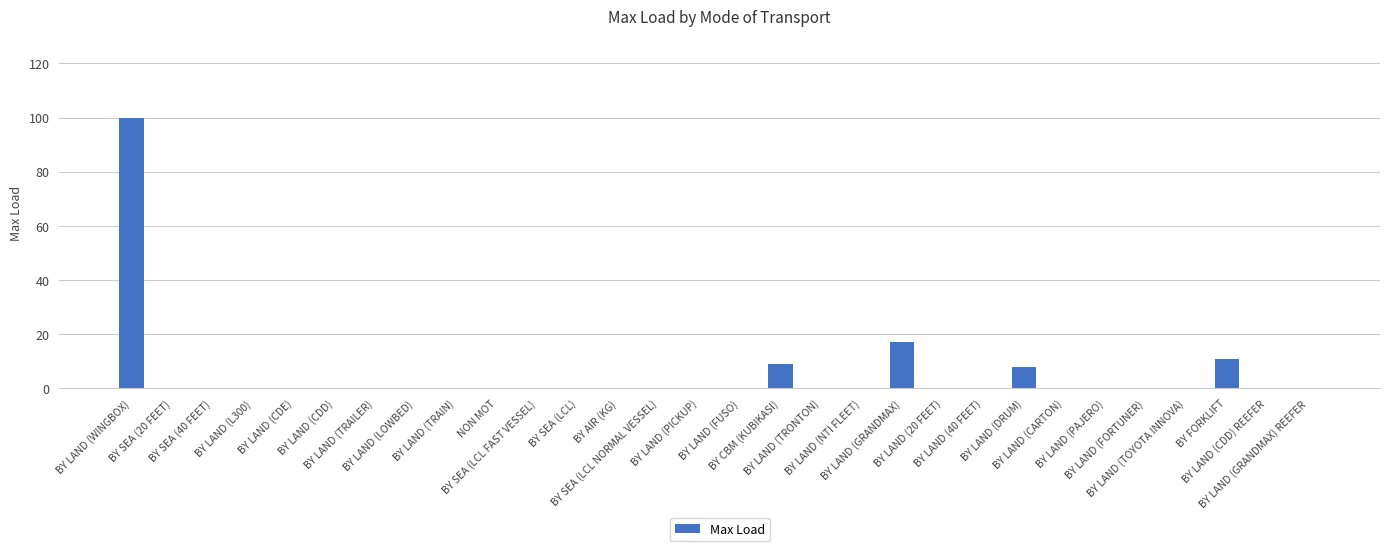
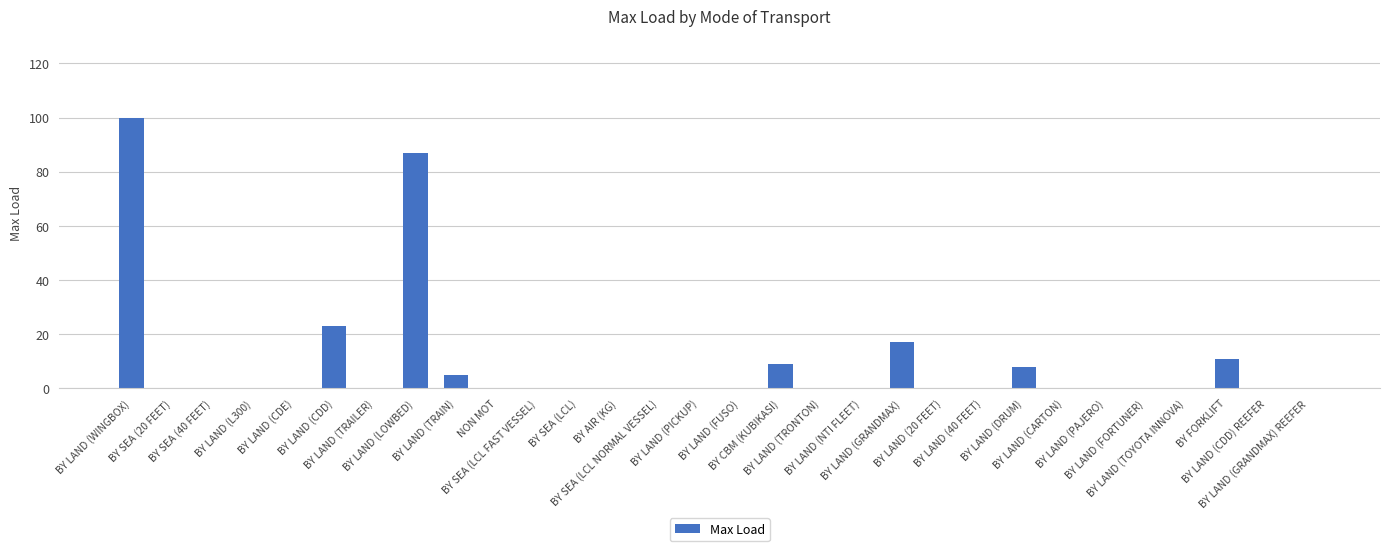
  {
    "BY LAND (WINGBOX)": 100,
    "BY SEA (20 FEET)": 0,
    "BY SEA (40 FEET)": 0,
    "BY LAND (L300)": 0,
    "BY LAND (CDE)": 0,
-   "BY LAND (CDD)": 0,
+   "BY LAND (CDD)": 23,
    "BY LAND (TRAILER)": 0,
-   "BY LAND (LOWBED)": 0,
-   "BY LAND (TRAIN)": 0,
+   "BY LAND (LOWBED)": 87,
+   "BY LAND (TRAIN)": 5,
    "NON MOT": 0,
    "BY SEA (LCL FAST VESSEL)": 0,
    "BY SEA (LCL)": 0,
    "BY AIR (KG)": 0,
    "BY SEA (LCL NORMAL VESSEL)": 0,
    "BY LAND (PICKUP)": 0,
    "BY LAND (FUSO)": 0,
    "BY CBM (KUBIKASI)": 9,
    "BY LAND (TRONTON)": 0,
    "BY LAND (NTI FLEET)": 0,
    "BY LAND (GRANDMAX)": 17,
    "BY LAND (20 FEET)": 0,
    "BY LAND (40 FEET)": 0,
    "BY LAND (DRUM)": 8,
    "BY LAND (CARTON)": 0,
    "BY LAND (PAJERO)": 0,
    "BY LAND (FORTUNER)": 0,
    "BY LAND (TOYOTA INNOVA)": 0,
    "BY FORKLIFT": 11,
    "BY LAND (CDD) REEFER": 0,
    "BY LAND (GRANDMAX) REEFER": 0
  }
